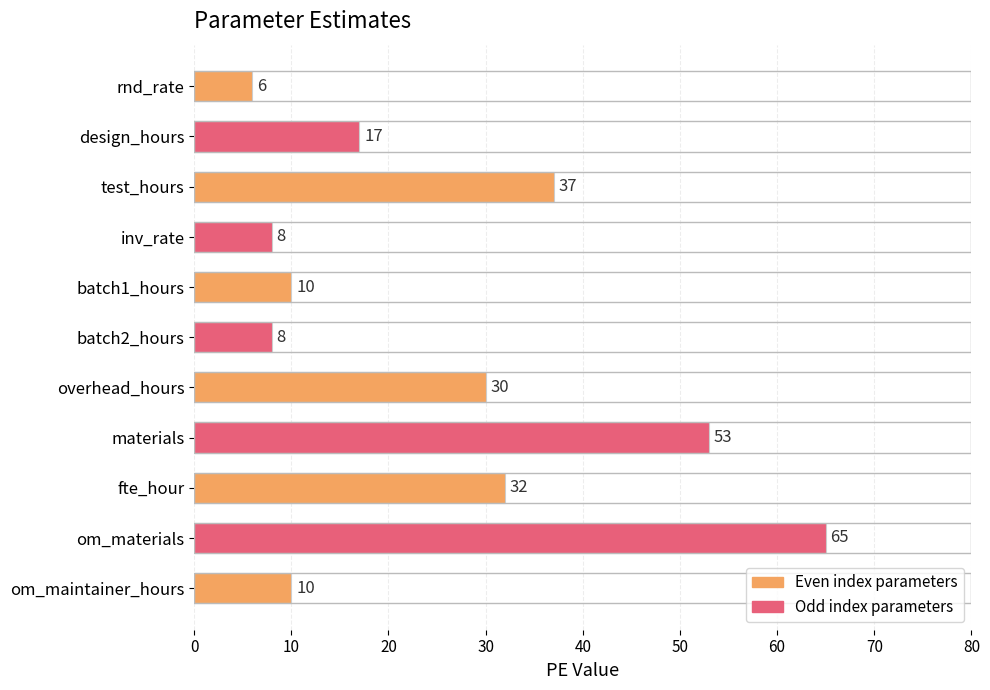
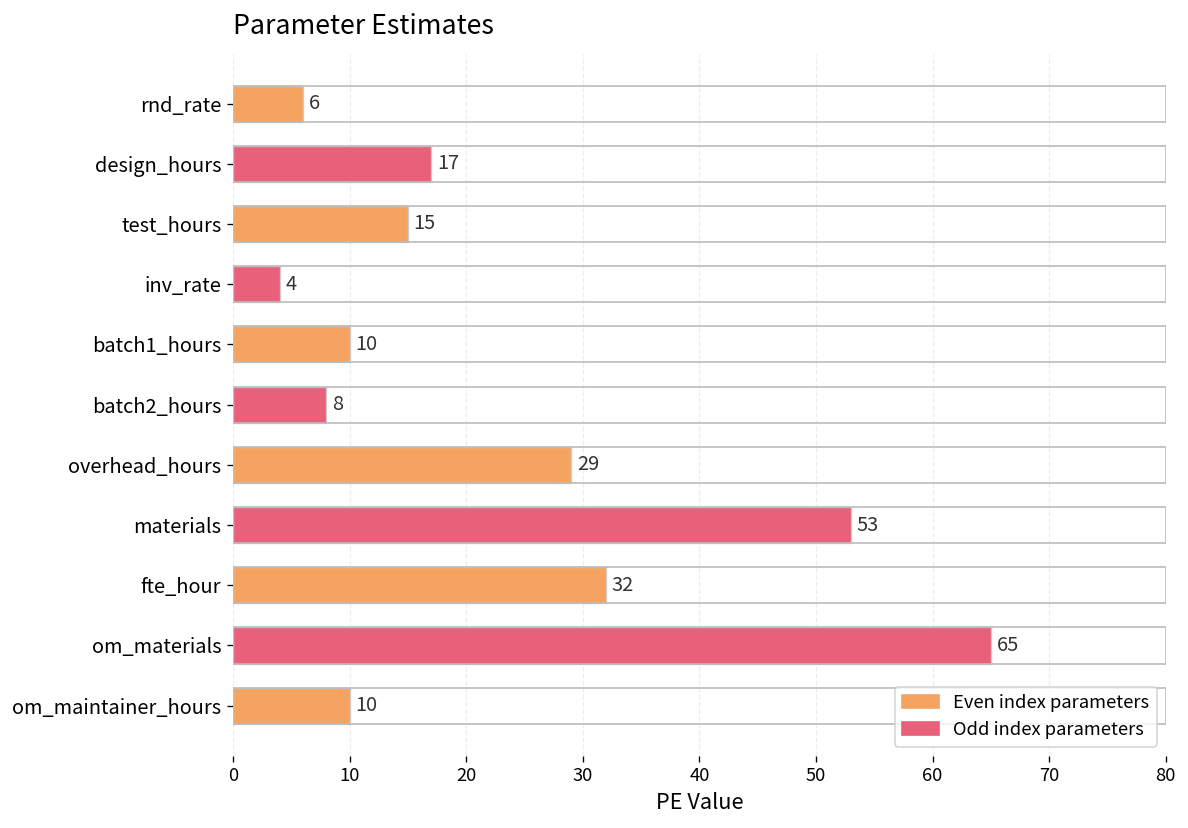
  {
    "rnd_rate": 6,
    "design_hours": 17,
-   "test_hours": 37,
-   "inv_rate": 8,
+   "test_hours": 15,
+   "inv_rate": 4,
    "batch1_hours": 10,
    "batch2_hours": 8,
-   "overhead_hours": 30,
+   "overhead_hours": 29,
    "materials": 53,
    "fte_hour": 32,
    "om_materials": 65,
    "om_maintainer_hours": 10
  }
